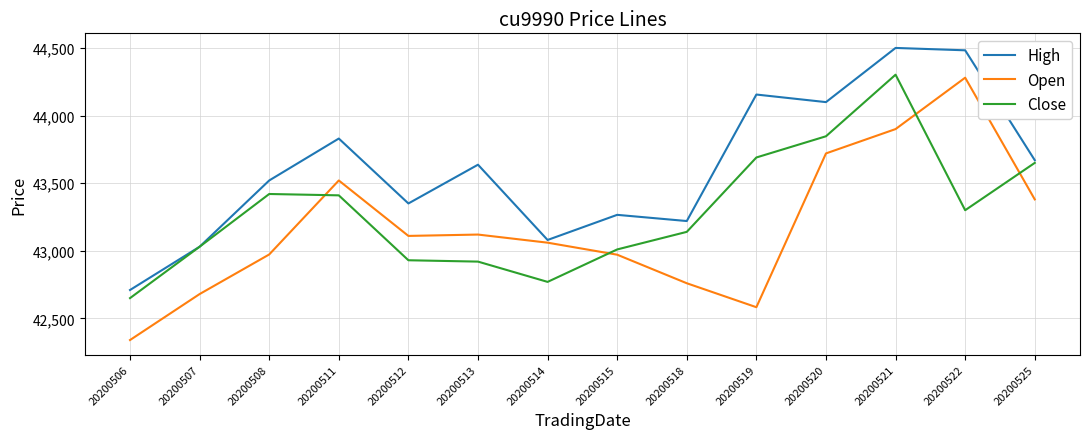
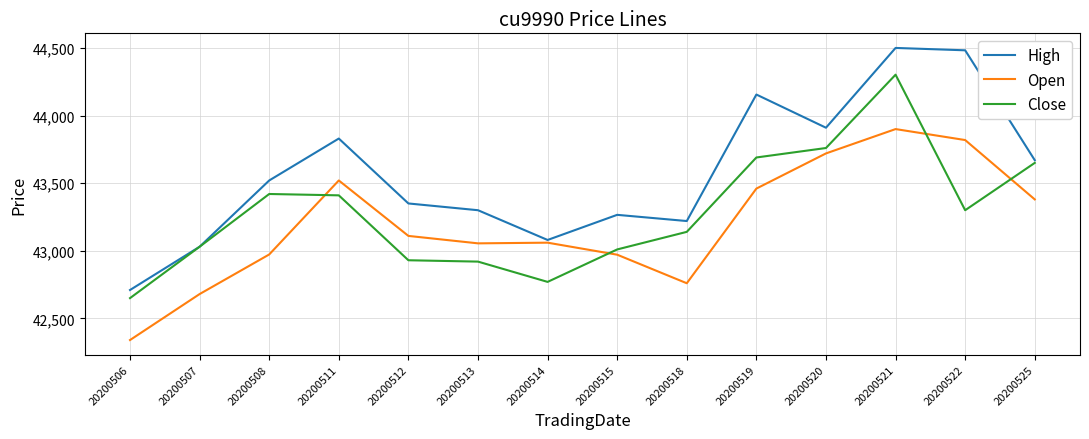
  {
    "High": {
      "20200506": "42,710",
      "20200508": "43,520",
      "20200511": "43,830",
      "20200512": "43,350",
-     "20200513": "43,640",
+     "20200513": "43,300",
      "20200514": "43,080",
      "20200515": "43,270",
      "20200518": "43,220",
      "20200519": "44,160",
-     "20200520": "44,100",
+     "20200520": "43,910",
      "20200521": "44,500",
      "20200522": "44,480",
      "20200525": "43,670"
    },
    "Open": {
      "20200506": "42,340",
      "20200507": "42,680",
      "20200508": "42,970",
      "20200511": "43,520",
      "20200512": "43,110",
-     "20200513": "43,120",
+     "20200513": "43,060",
      "20200514": "43,060",
      "20200515": "42,970",
      "20200518": "42,760",
-     "20200519": "42,580",
+     "20200519": "43,460",
      "20200520": "43,720",
      "20200521": "43,900",
-     "20200522": "44,280",
+     "20200522": "43,820",
      "20200525": "43,380"
    },
    "Close": {
      "20200506": "42,650",
      "20200508": "43,420",
      "20200511": "43,410",
      "20200512": "42,930",
      "20200513": "42,920",
      "20200514": "42,770",
      "20200515": "43,010",
      "20200518": "43,140",
      "20200519": "43,690",
-     "20200520": "43,850",
+     "20200520": "43,760",
      "20200521": "44,300",
      "20200522": "43,300",
      "20200525": "43,650"
    }
  }
